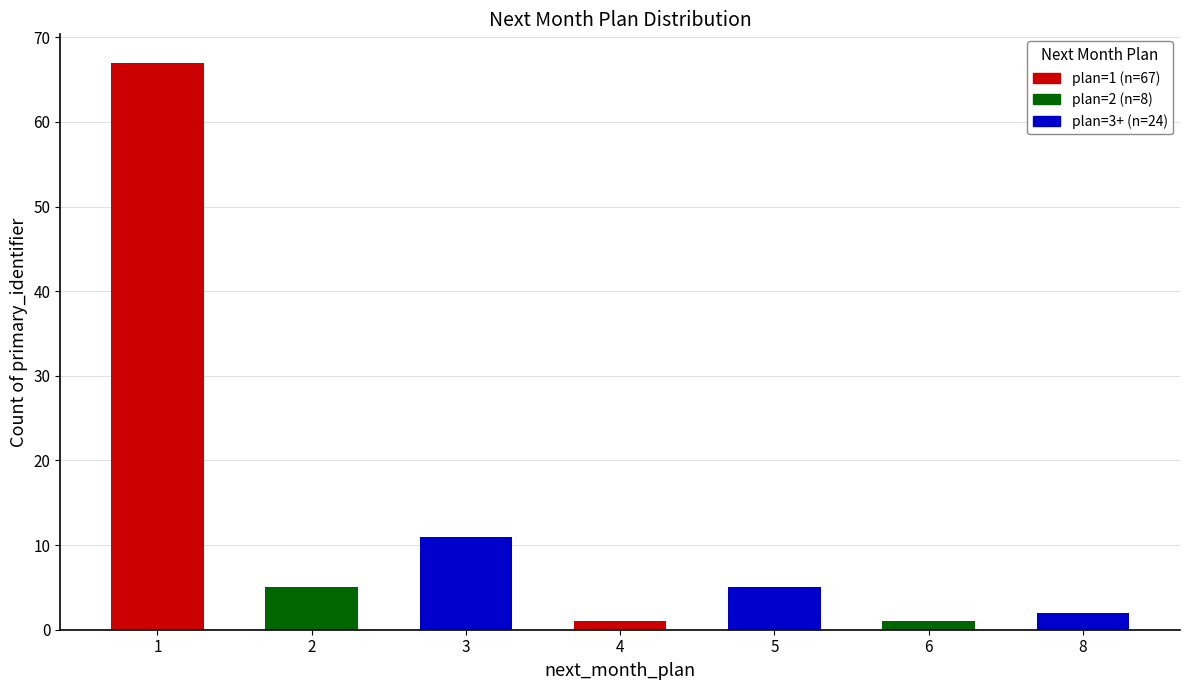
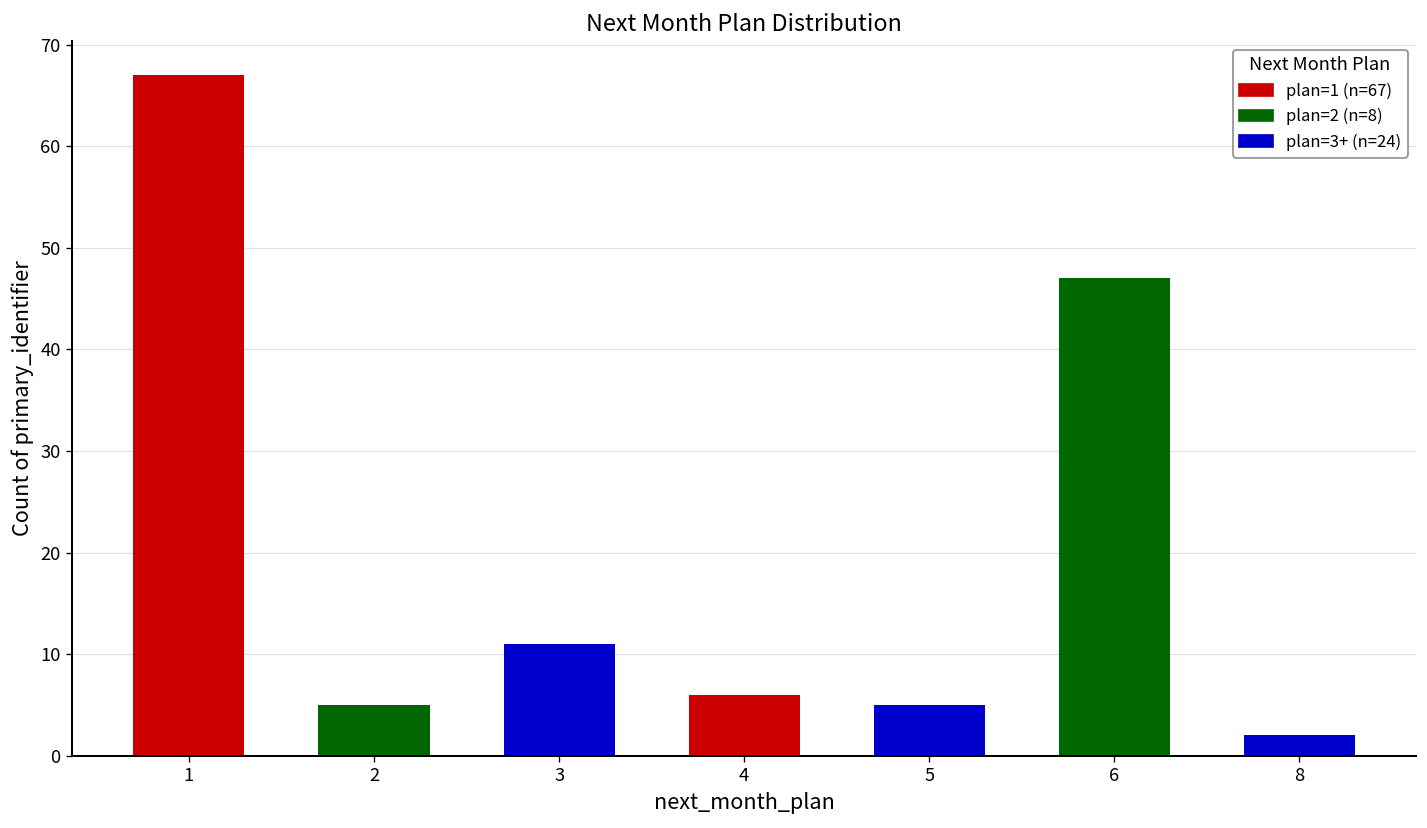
  {
    "1": 67,
    "2": 5,
    "3": 11,
-   "4": 1,
+   "4": 6,
    "5": 5,
-   "6": 1,
+   "6": 47,
    "8": 2
  }
